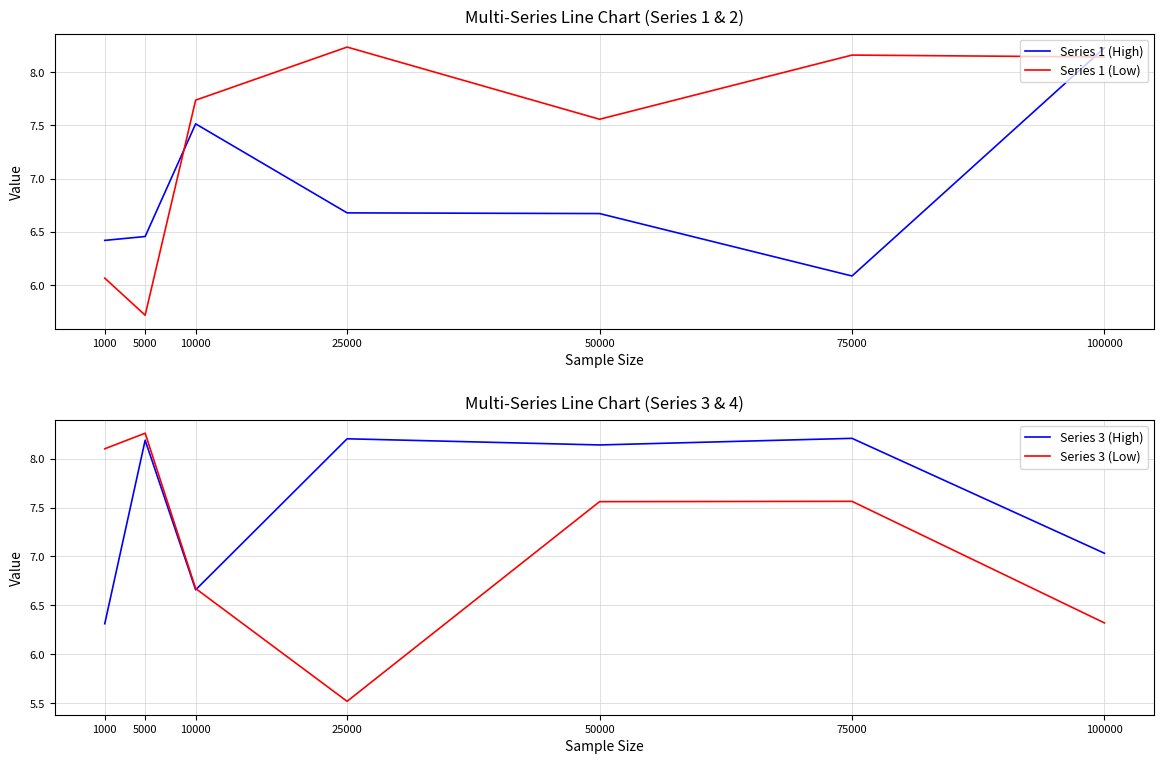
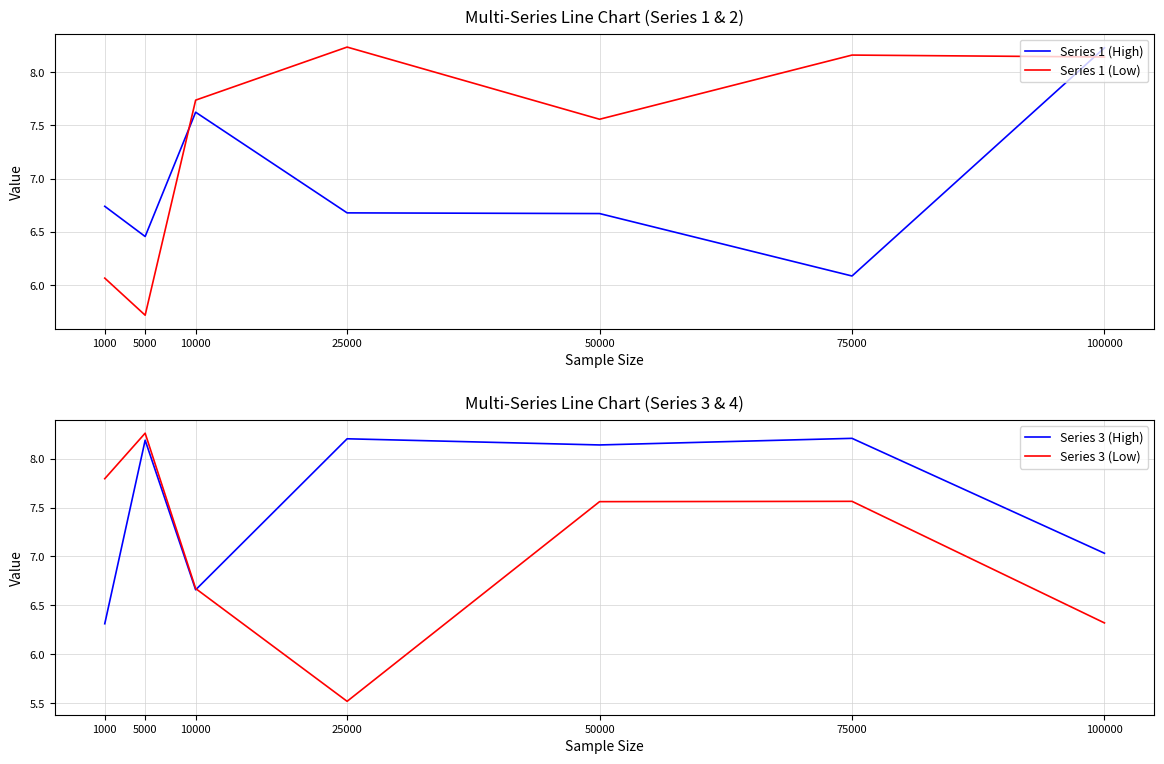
  {
    "Multi-Series Line Chart (Series 1 & 2)": {
      "Series 1 (High)": {
-       "1000": 6.42,
+       "1000": 6.74,
        "5000": 6.46,
-       "10000": 7.51,
+       "10000": 7.62,
        "25000": 6.68,
        "50000": 6.67,
        "75000": 6.09
      },
      "Series 1 (Low)": {
        "1000": 6.07,
        "5000": 5.72,
        "10000": 7.74,
        "25000": 8.23,
        "50000": 7.56,
        "75000": 8.16
      }
    },
    "Multi-Series Line Chart (Series 3 & 4)": {
      "Series 3 (High)": {
        "1000": 6.3,
        "5000": 8.2,
        "25000": 8.2,
        "50000": 8.1,
        "75000": 8.2,
        "100000": 7.0
      },
      "Series 3 (Low)": {
-       "1000": 8.1,
+       "1000": 7.8,
        "5000": 8.3,
        "25000": 5.5,
        "50000": 7.6,
        "75000": 7.6,
        "100000": 6.3
      }
    }
  }
